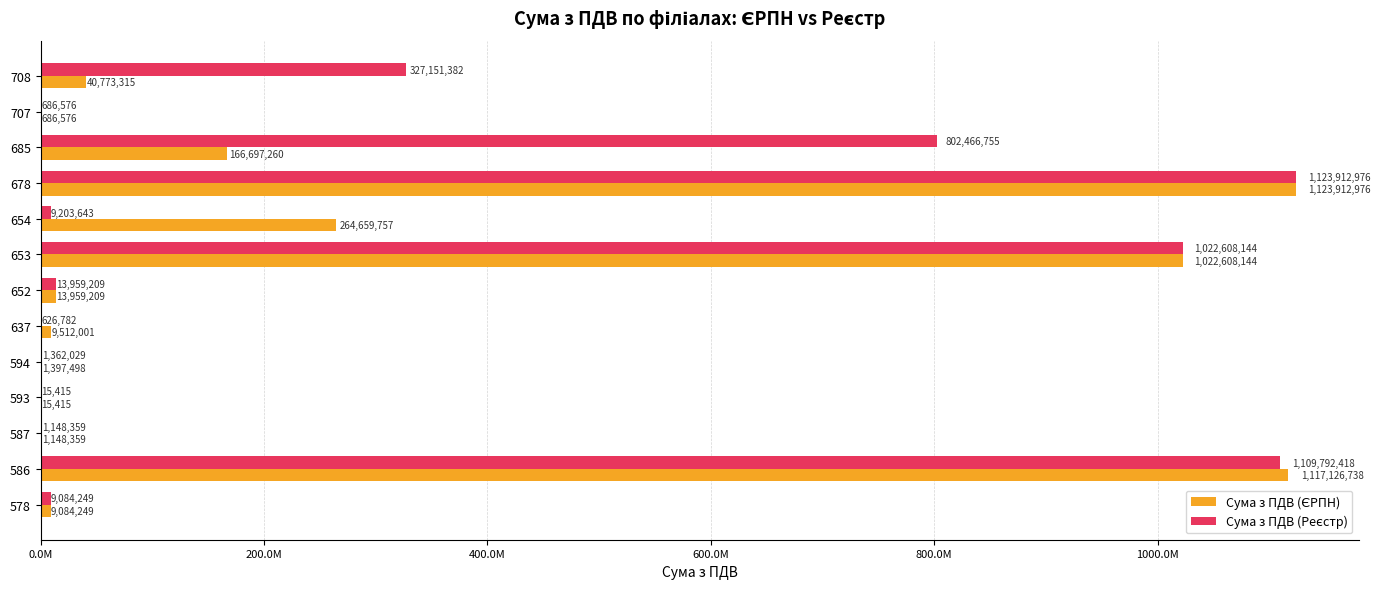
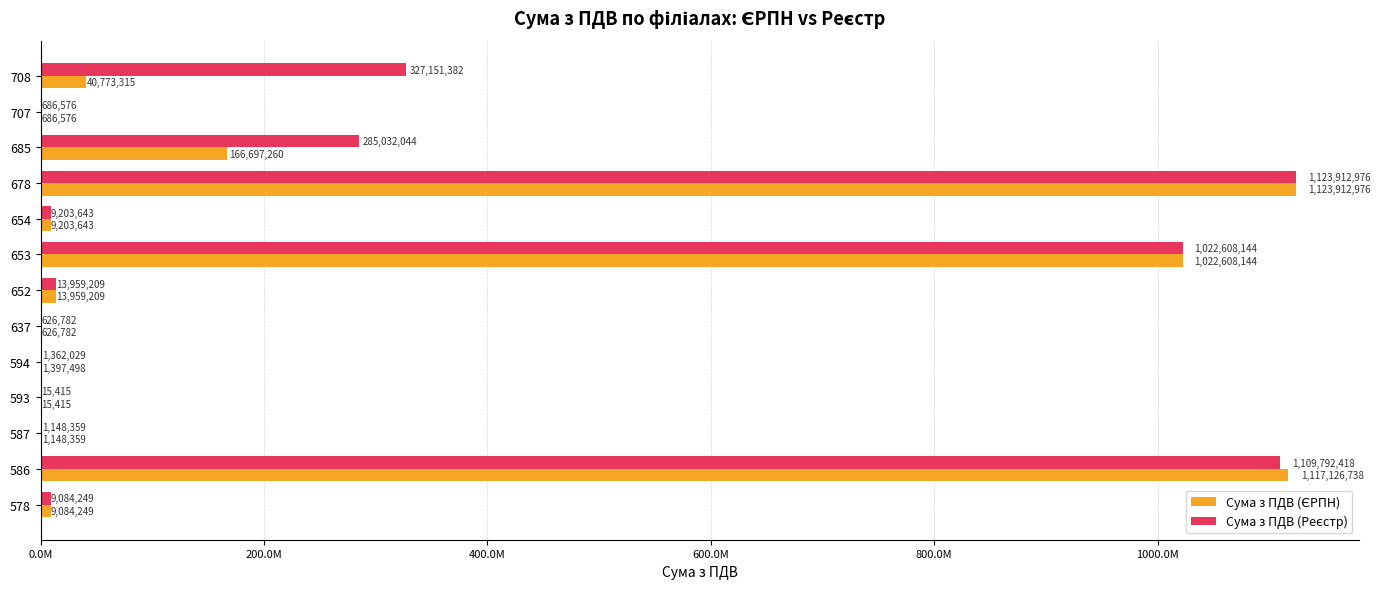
  {
    "Сума з ПДВ (ЄРПН)": {
      "708": "40,773,315",
      "707": "686,576",
      "685": "166,697,260",
      "678": "1,123,912,976",
-     "654": "264,659,757",
+     "654": "9,203,643",
      "653": "1,022,608,144",
      "652": "13,959,209",
-     "637": "9,512,001",
+     "637": "626,782",
      "594": "1,397,498",
      "593": "15,415",
      "587": "1,148,359",
      "586": "1,117,126,738",
      "578": "9,084,249"
    },
    "Сума з ПДВ (Реєстр)": {
      "708": "327,151,382",
      "707": "686,576",
-     "685": "802,466,755",
+     "685": "285,032,044",
      "678": "1,123,912,976",
      "654": "9,203,643",
      "653": "1,022,608,144",
      "652": "13,959,209",
      "637": "626,782",
      "594": "1,362,029",
      "593": "15,415",
      "587": "1,148,359",
      "586": "1,109,792,418",
      "578": "9,084,249"
    }
  }
